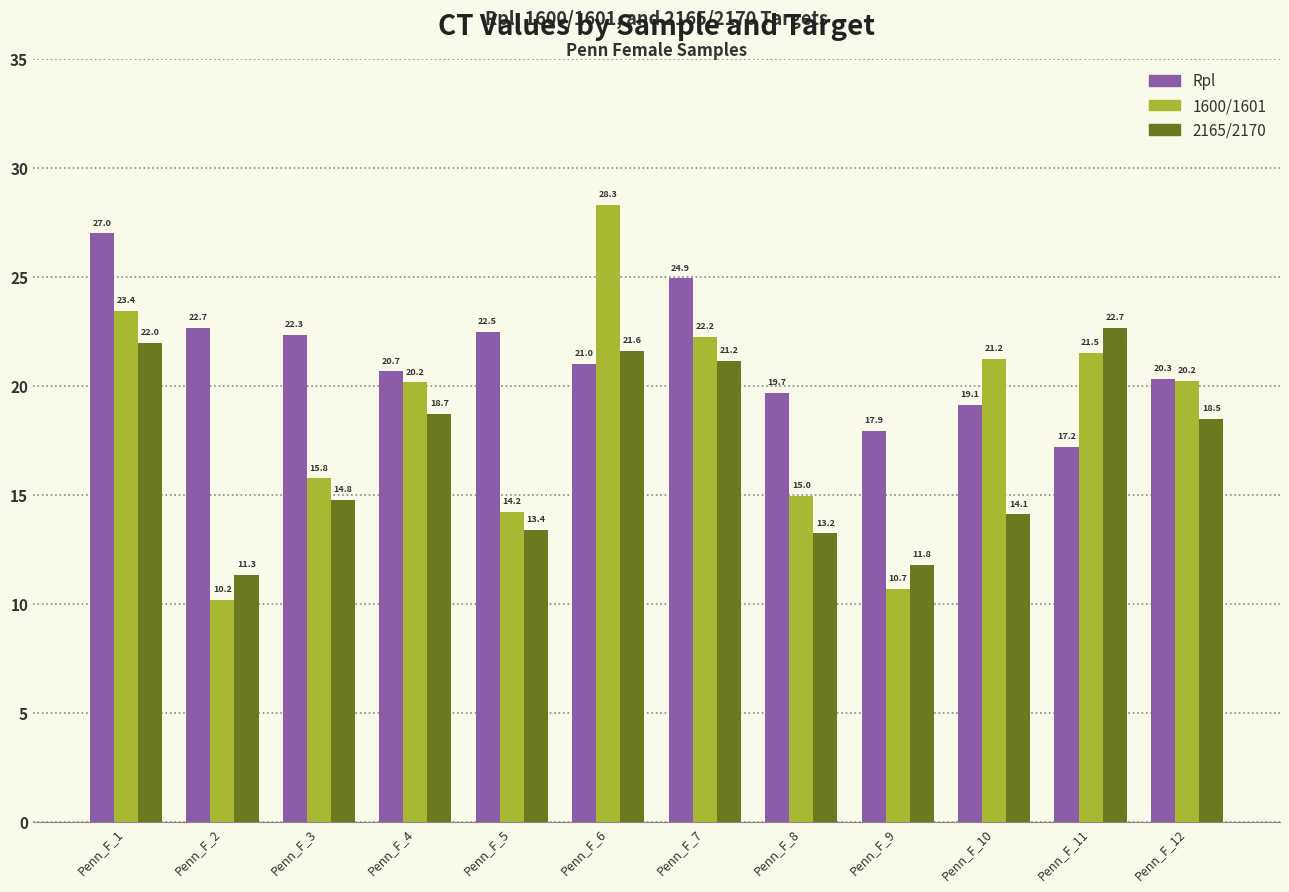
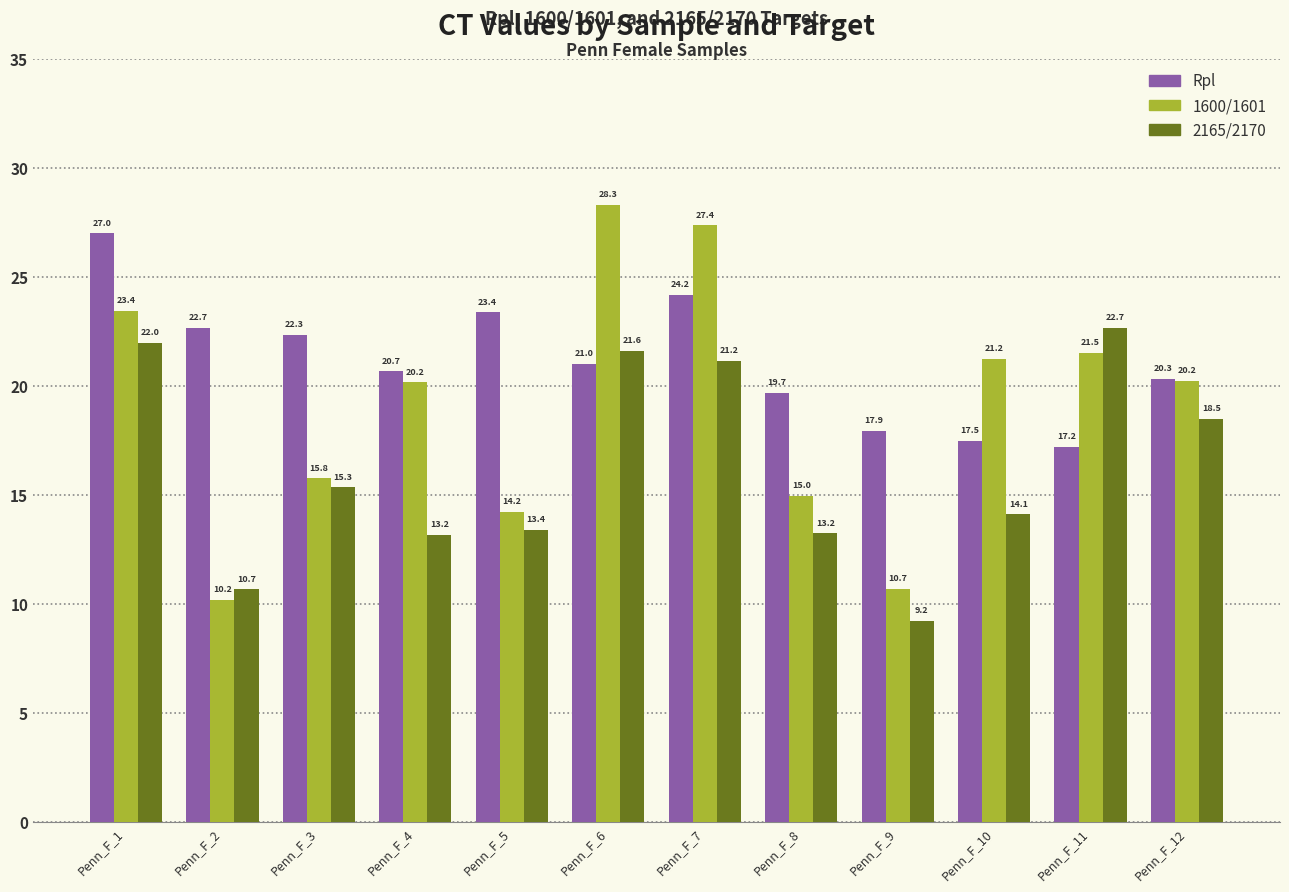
  {
    "Rpl": {
      "Penn_F_1": 27.0,
      "Penn_F_2": 22.7,
      "Penn_F_3": 22.3,
      "Penn_F_4": 20.7,
-     "Penn_F_5": 22.5,
+     "Penn_F_5": 23.4,
      "Penn_F_6": 21.0,
-     "Penn_F_7": 24.9,
+     "Penn_F_7": 24.2,
      "Penn_F_8": 19.7,
      "Penn_F_9": 17.9,
-     "Penn_F_10": 19.1,
+     "Penn_F_10": 17.5,
      "Penn_F_11": 17.2,
      "Penn_F_12": 20.3
    },
    "1600/1601": {
      "Penn_F_1": 23.4,
      "Penn_F_2": 10.2,
      "Penn_F_3": 15.8,
      "Penn_F_4": 20.2,
      "Penn_F_5": 14.2,
      "Penn_F_6": 28.3,
-     "Penn_F_7": 22.2,
+     "Penn_F_7": 27.4,
      "Penn_F_8": 15.0,
      "Penn_F_9": 10.7,
      "Penn_F_10": 21.2,
      "Penn_F_11": 21.5,
      "Penn_F_12": 20.2
    },
    "2165/2170": {
      "Penn_F_1": 22.0,
-     "Penn_F_2": 11.3,
-     "Penn_F_3": 14.8,
-     "Penn_F_4": 18.7,
+     "Penn_F_2": 10.7,
+     "Penn_F_3": 15.3,
+     "Penn_F_4": 13.2,
      "Penn_F_5": 13.4,
      "Penn_F_6": 21.6,
      "Penn_F_7": 21.2,
      "Penn_F_8": 13.2,
-     "Penn_F_9": 11.8,
+     "Penn_F_9": 9.2,
      "Penn_F_10": 14.1,
      "Penn_F_11": 22.7,
      "Penn_F_12": 18.5
    }
  }
